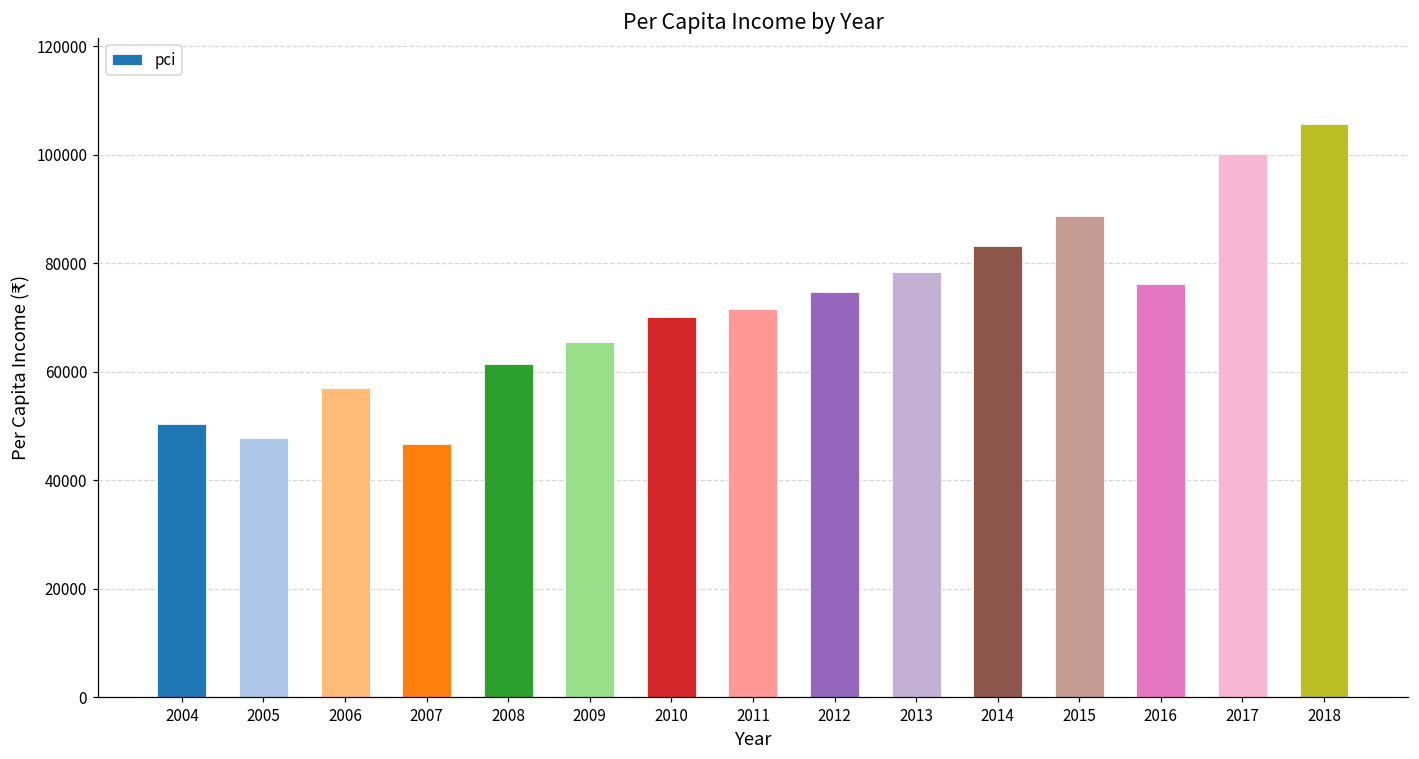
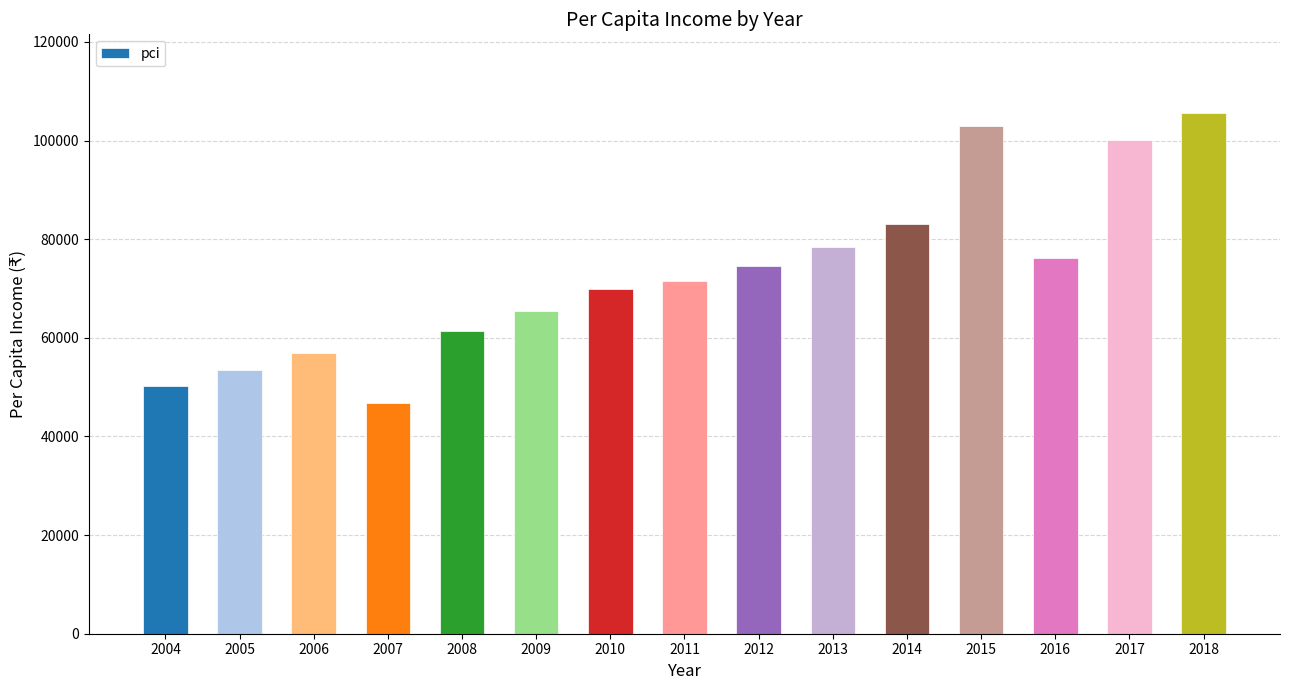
  {
    "2004": 50000,
-   "2005": 48000,
+   "2005": 53000,
    "2006": 57000,
    "2007": 47000,
    "2008": 61000,
    "2009": 65000,
    "2010": 70000,
    "2011": 72000,
    "2012": 75000,
    "2013": 78000,
    "2014": 83000,
-   "2015": 89000,
+   "2015": 103000,
    "2016": 76000,
    "2017": 100000,
    "2018": 106000
  }
